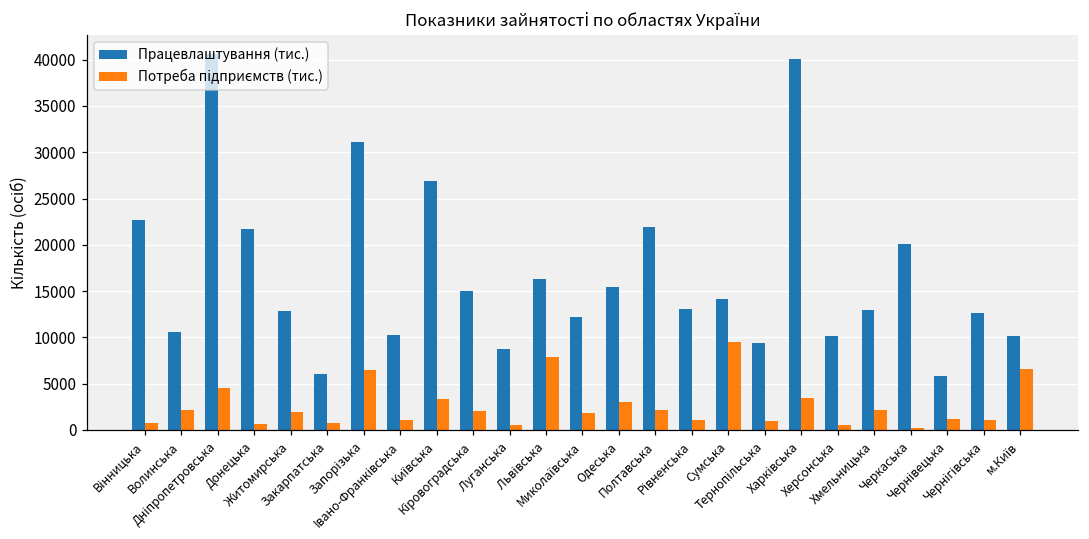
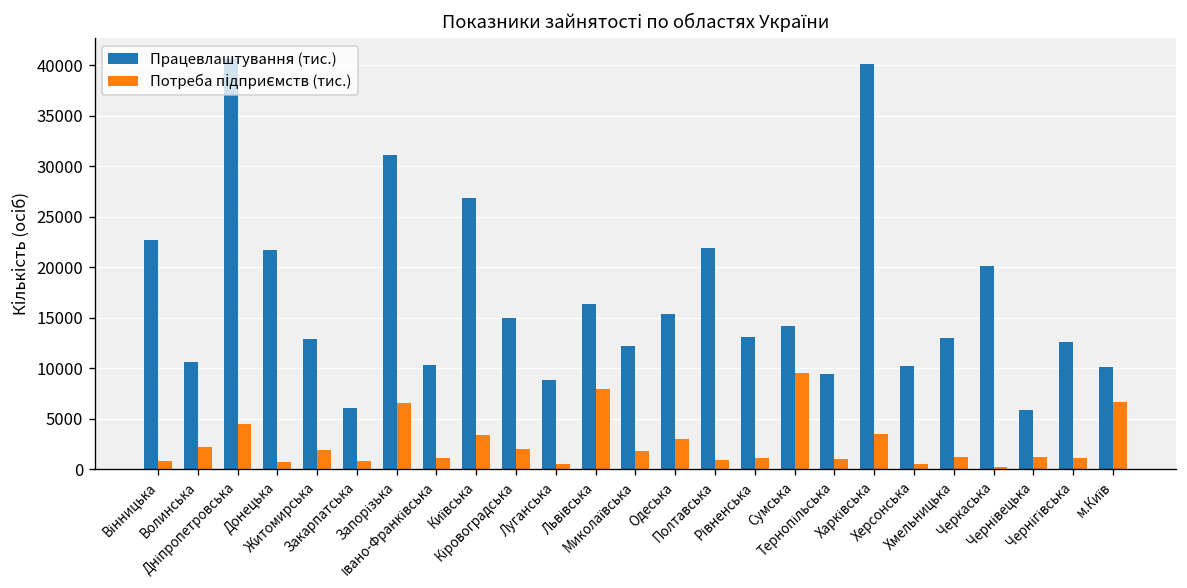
  {
    "Працевлаштування (тис.)": {
      "Вінницька": 23000,
      "Волинська": 11000,
      "Донецька": 22000,
      "Житомирська": 13000,
      "Закарпатська": 6000,
      "Запорізька": 31000,
      "Івано-Франківська": 10000,
      "Київська": 27000,
      "Кіровоградська": 15000,
      "Луганська": 9000,
      "Львівська": 16000,
      "Миколаївська": 12000,
      "Одеська": 15000,
      "Полтавська": 22000,
      "Рівненська": 13000,
      "Сумська": 14000,
      "Тернопільська": 9000,
      "Харківська": 40000,
      "Херсонська": 10000,
      "Хмельницька": 13000,
      "Черкаська": 20000,
      "Чернівецька": 6000,
      "Чернігівська": 13000,
      "м.Київ": 10000
    },
    "Потреба підприємств (тис.)": {
      "Вінницька": 1000,
      "Волинська": 2000,
      "Дніпропетровська": 5000,
      "Донецька": 1000,
      "Житомирська": 2000,
      "Закарпатська": 1000,
      "Запорізька": 6000,
      "Івано-Франківська": 1000,
      "Київська": 3000,
      "Кіровоградська": 2000,
      "Луганська": 1000,
      "Львівська": 8000,
      "Миколаївська": 2000,
      "Одеська": 3000,
-     "Полтавська": 2000,
+     "Полтавська": 1000,
      "Рівненська": 1000,
      "Сумська": 10000,
      "Тернопільська": 1000,
      "Харківська": 4000,
      "Херсонська": 1000,
-     "Хмельницька": 2000,
+     "Хмельницька": 1000,
      "Чернівецька": 1000,
      "Чернігівська": 1000,
      "м.Київ": 7000
    }
  }
